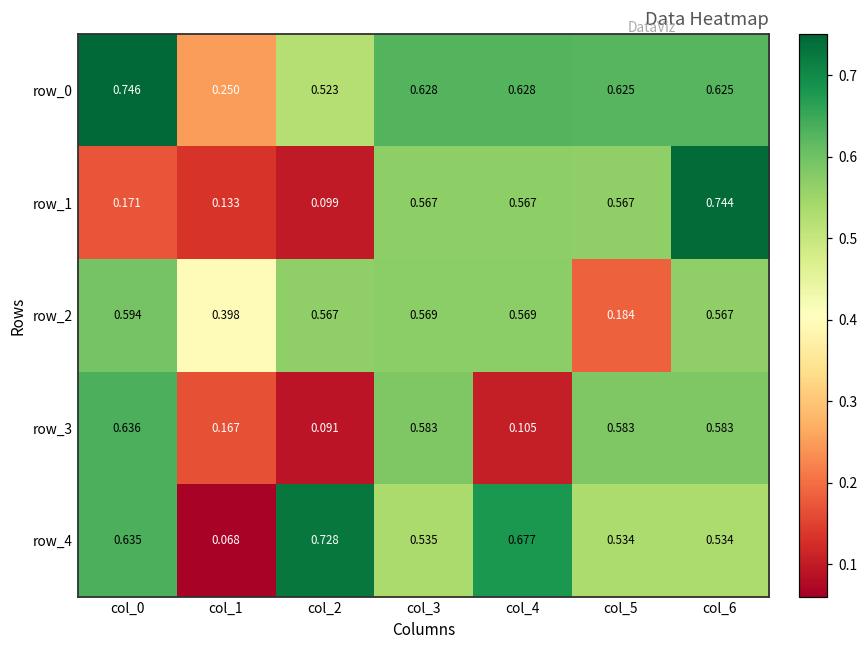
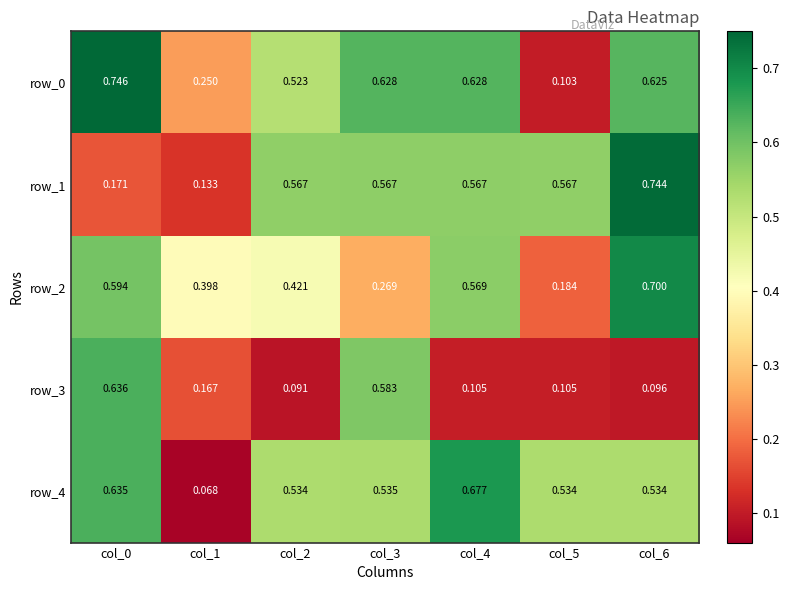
  {
    "row_0": {
      "col_0": 0.746,
      "col_1": 0.250,
      "col_2": 0.523,
      "col_3": 0.628,
      "col_4": 0.628,
-     "col_5": 0.625,
+     "col_5": 0.103,
      "col_6": 0.625
    },
    "row_1": {
      "col_0": 0.171,
      "col_1": 0.133,
-     "col_2": 0.099,
+     "col_2": 0.567,
      "col_3": 0.567,
      "col_4": 0.567,
      "col_5": 0.567,
      "col_6": 0.744
    },
    "row_2": {
      "col_0": 0.594,
      "col_1": 0.398,
-     "col_2": 0.567,
-     "col_3": 0.569,
+     "col_2": 0.421,
+     "col_3": 0.269,
      "col_4": 0.569,
      "col_5": 0.184,
-     "col_6": 0.567
+     "col_6": 0.700
    },
    "row_3": {
      "col_0": 0.636,
      "col_1": 0.167,
      "col_2": 0.091,
      "col_3": 0.583,
      "col_4": 0.105,
-     "col_5": 0.583,
-     "col_6": 0.583
+     "col_5": 0.105,
+     "col_6": 0.096
    },
    "row_4": {
      "col_0": 0.635,
      "col_1": 0.068,
-     "col_2": 0.728,
+     "col_2": 0.534,
      "col_3": 0.535,
      "col_4": 0.677,
      "col_5": 0.534,
      "col_6": 0.534
    }
  }
